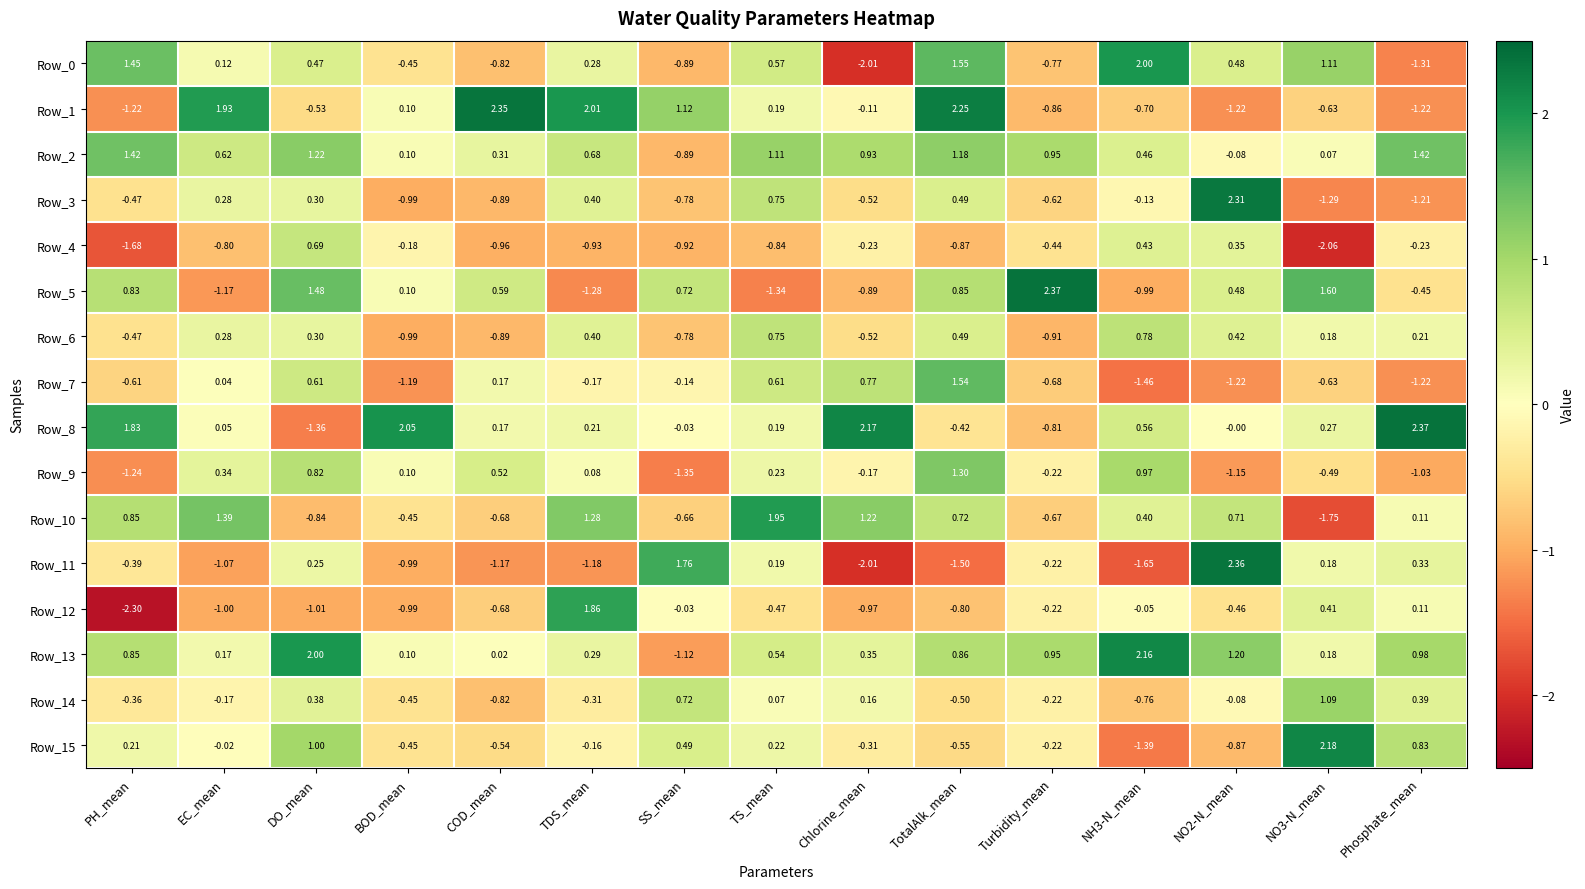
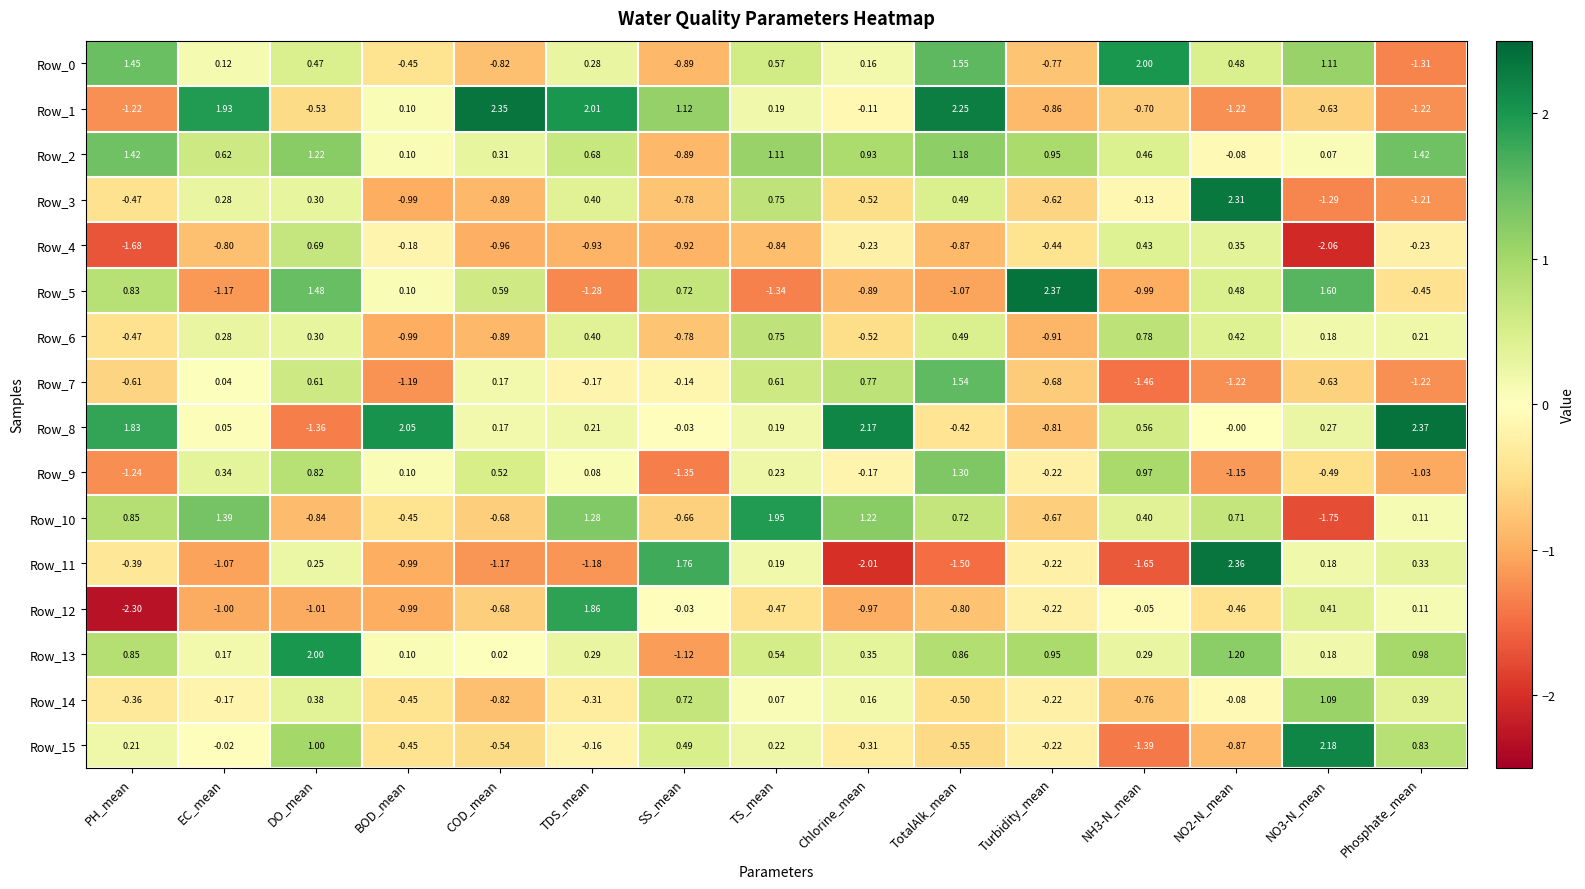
  {
    "Row_0": {
      "PH_mean": 1.45,
      "EC_mean": 0.12,
      "DO_mean": 0.47,
      "BOD_mean": -0.45,
      "COD_mean": -0.82,
      "TDS_mean": 0.28,
      "SS_mean": -0.89,
      "TS_mean": 0.57,
-     "Chlorine_mean": -2.01,
+     "Chlorine_mean": 0.16,
      "TotalAlk_mean": 1.55,
      "Turbidity_mean": -0.77,
      "NH3-N_mean": 2.00,
      "NO2-N_mean": 0.48,
      "NO3-N_mean": 1.11,
      "Phosphate_mean": -1.31
    },
    "Row_5": {
      "PH_mean": 0.83,
      "EC_mean": -1.17,
      "DO_mean": 1.48,
      "BOD_mean": 0.10,
      "COD_mean": 0.59,
      "TDS_mean": -1.28,
      "SS_mean": 0.72,
      "TS_mean": -1.34,
      "Chlorine_mean": -0.89,
-     "TotalAlk_mean": 0.85,
+     "TotalAlk_mean": -1.07,
      "Turbidity_mean": 2.37,
      "NH3-N_mean": -0.99,
      "NO2-N_mean": 0.48,
      "NO3-N_mean": 1.60,
      "Phosphate_mean": -0.45
    },
    "Row_13": {
      "PH_mean": 0.85,
      "EC_mean": 0.17,
      "DO_mean": 2.00,
      "BOD_mean": 0.10,
      "COD_mean": 0.02,
      "TDS_mean": 0.29,
      "SS_mean": -1.12,
      "TS_mean": 0.54,
      "Chlorine_mean": 0.35,
      "TotalAlk_mean": 0.86,
      "Turbidity_mean": 0.95,
-     "NH3-N_mean": 2.16,
+     "NH3-N_mean": 0.29,
      "NO2-N_mean": 1.20,
      "NO3-N_mean": 0.18,
      "Phosphate_mean": 0.98
    }
  }
